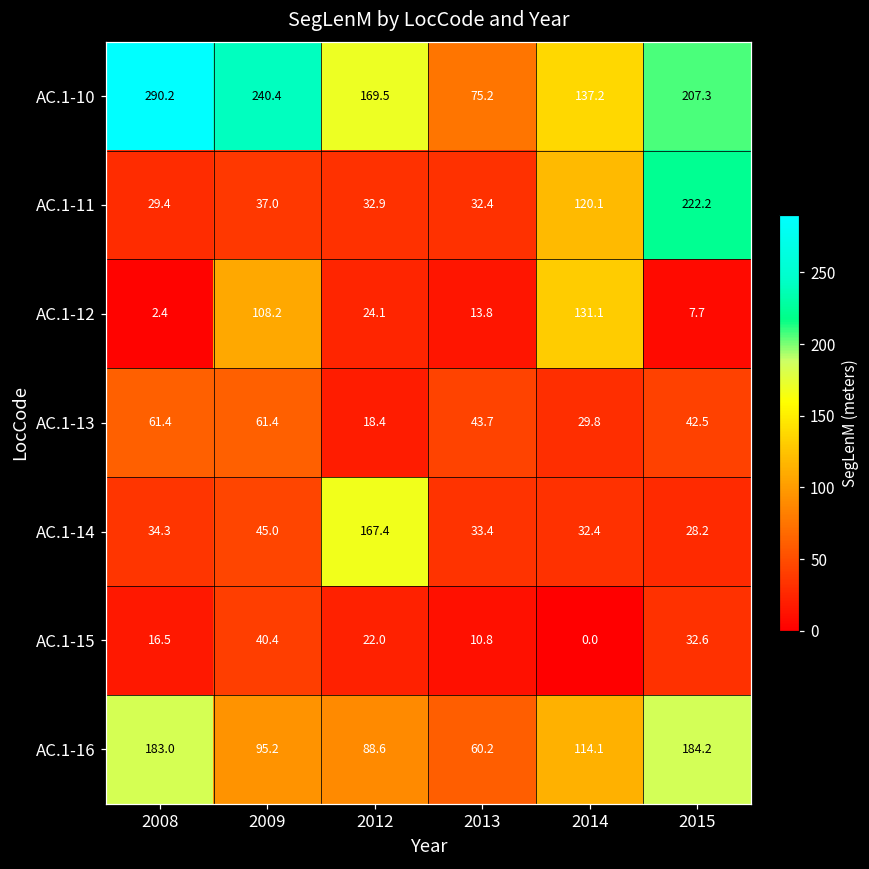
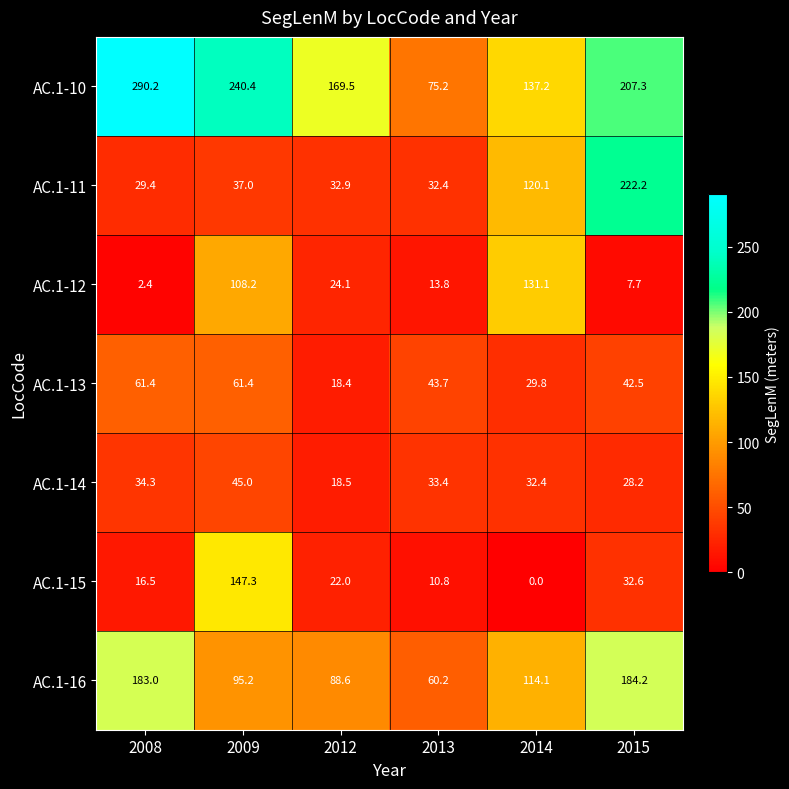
  {
    "AC.1-10": {
      "2008": 290.2,
      "2009": 240.4,
      "2012": 169.5,
      "2013": 75.2,
      "2014": 137.2,
      "2015": 207.3
    },
    "AC.1-11": {
      "2008": 29.4,
      "2009": 37.0,
      "2012": 32.9,
      "2013": 32.4,
      "2014": 120.1,
      "2015": 222.2
    },
    "AC.1-12": {
      "2008": 2.4,
      "2009": 108.2,
      "2012": 24.1,
      "2013": 13.8,
      "2014": 131.1,
      "2015": 7.7
    },
    "AC.1-13": {
      "2008": 61.4,
      "2009": 61.4,
      "2012": 18.4,
      "2013": 43.7,
      "2014": 29.8,
      "2015": 42.5
    },
    "AC.1-14": {
      "2008": 34.3,
      "2009": 45.0,
-     "2012": 167.4,
+     "2012": 18.5,
      "2013": 33.4,
      "2014": 32.4,
      "2015": 28.2
    },
    "AC.1-15": {
      "2008": 16.5,
-     "2009": 40.4,
+     "2009": 147.3,
      "2012": 22.0,
      "2013": 10.8,
      "2014": 0.0,
      "2015": 32.6
    },
    "AC.1-16": {
      "2008": 183.0,
      "2009": 95.2,
      "2012": 88.6,
      "2013": 60.2,
      "2014": 114.1,
      "2015": 184.2
    }
  }
